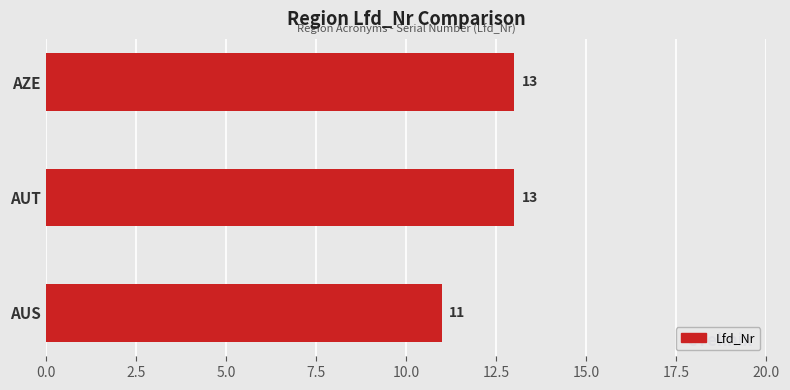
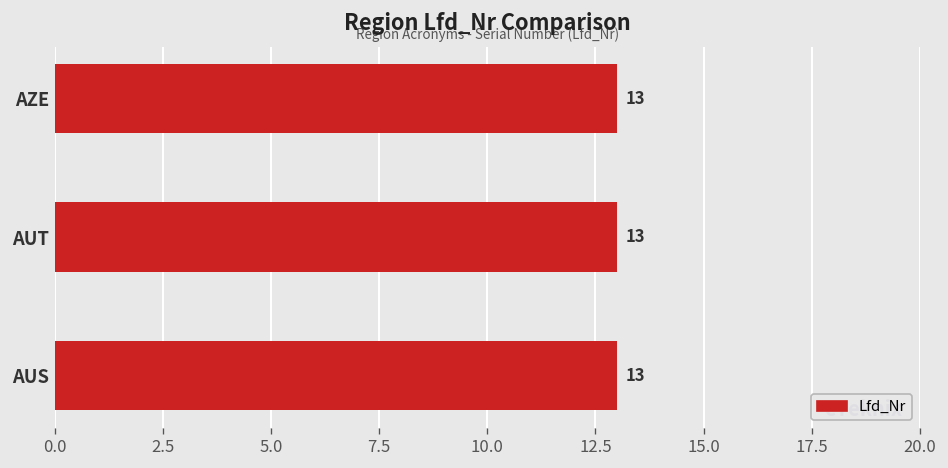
  {
    "AZE": 13,
    "AUT": 13,
-   "AUS": 11
+   "AUS": 13
  }
